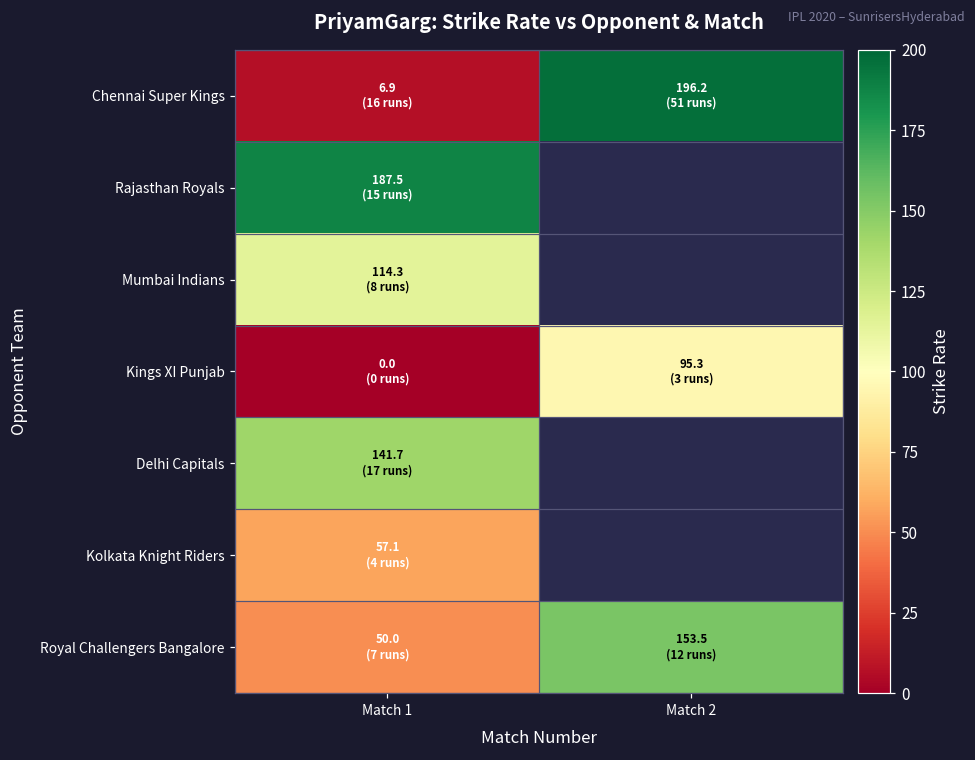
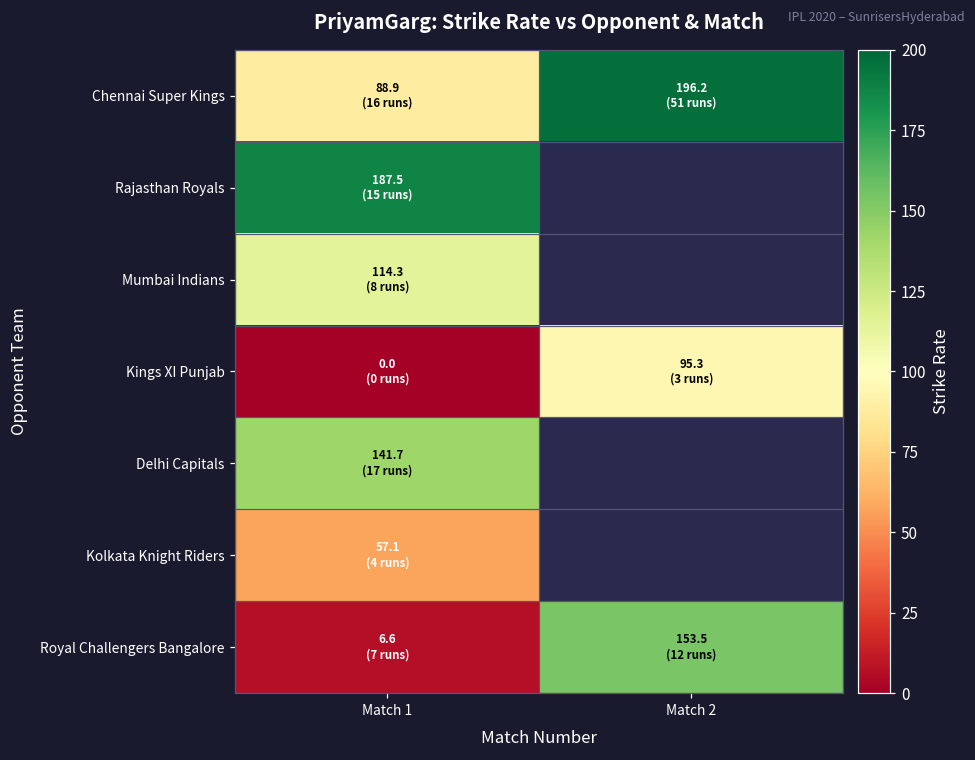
  {
    "Chennai Super Kings": {
-     "Match 1": 6.9
+     "Match 1": 88.9
    },
    "Royal Challengers Bangalore": {
-     "Match 1": 50.0
+     "Match 1": 6.6
    }
  }
